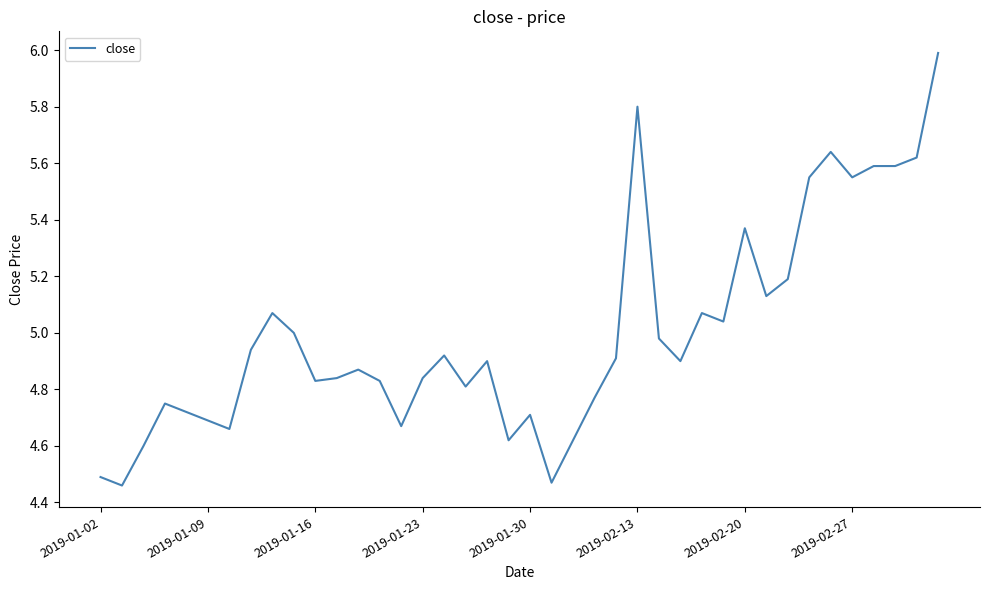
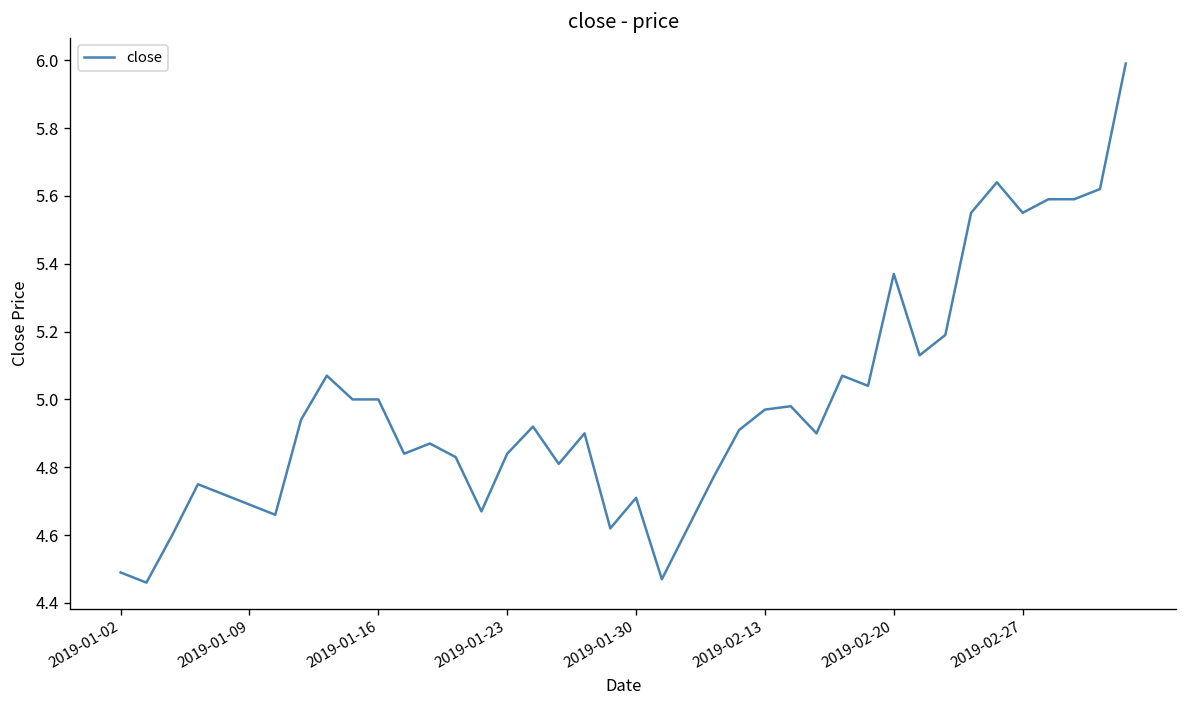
  {
    "2019-01-02": 4.49,
    "2019-01-09": 4.69,
-   "2019-01-16": 4.83,
+   "2019-01-16": 5.00,
    "2019-01-23": 4.84,
    "2019-01-30": 4.71,
-   "2019-02-13": 5.80,
+   "2019-02-13": 4.97,
    "2019-02-20": 5.37,
    "2019-02-27": 5.55
  }
